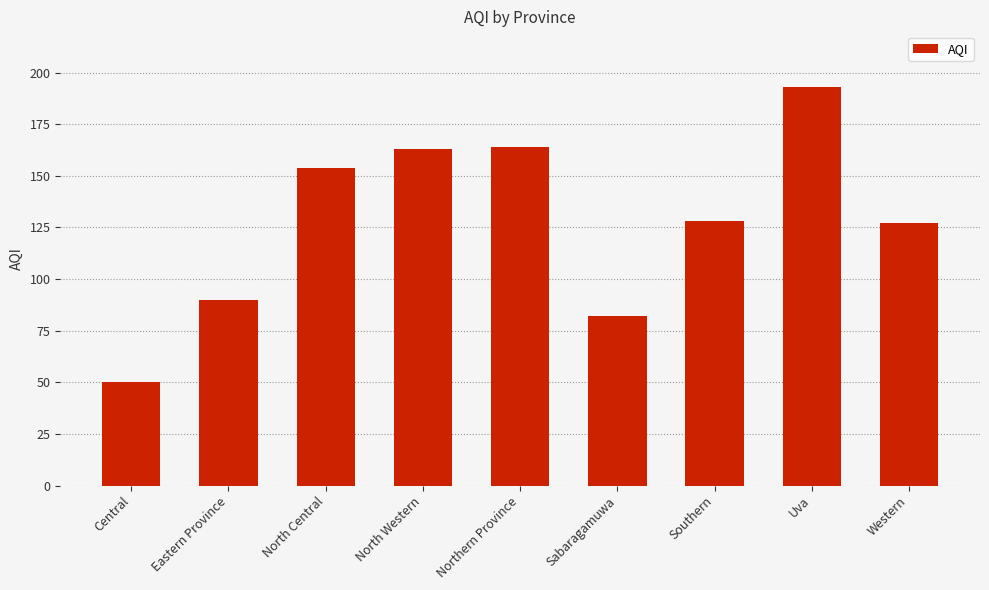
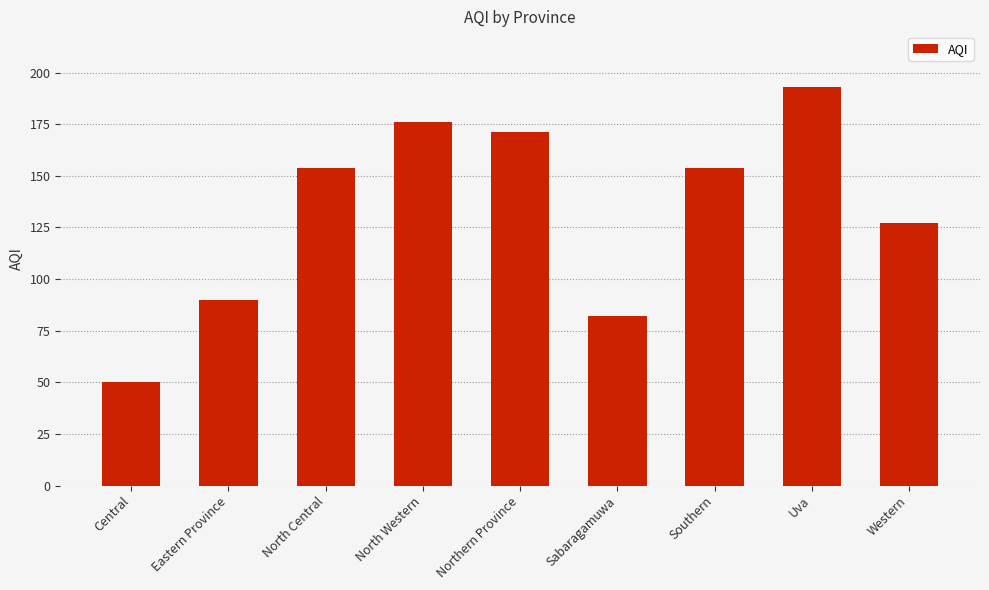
  {
    "Central": 50,
    "Eastern Province": 90,
    "North Central": 154,
-   "North Western": 163,
-   "Northern Province": 164,
+   "North Western": 176,
+   "Northern Province": 171,
    "Sabaragamuwa": 82,
-   "Southern": 128,
+   "Southern": 154,
    "Uva": 193,
    "Western": 127
  }
